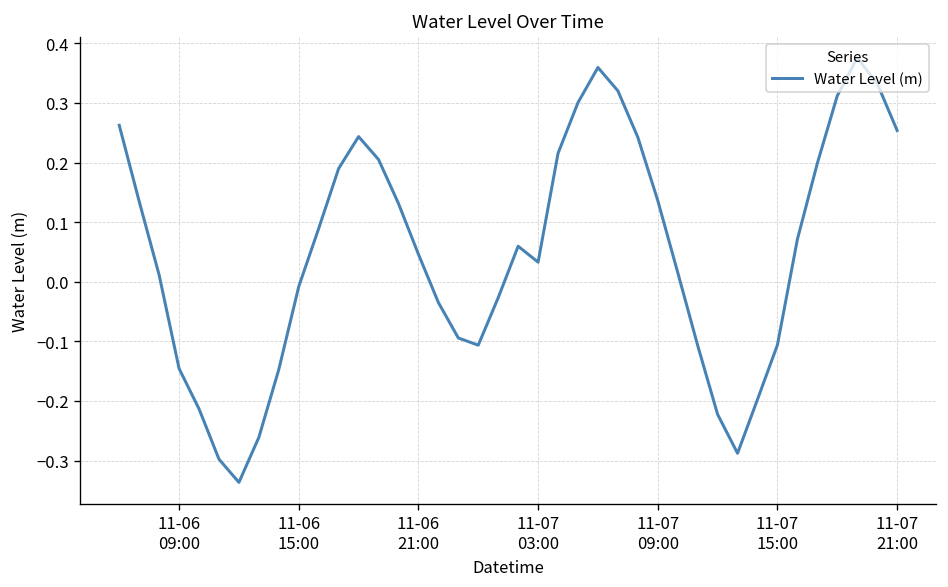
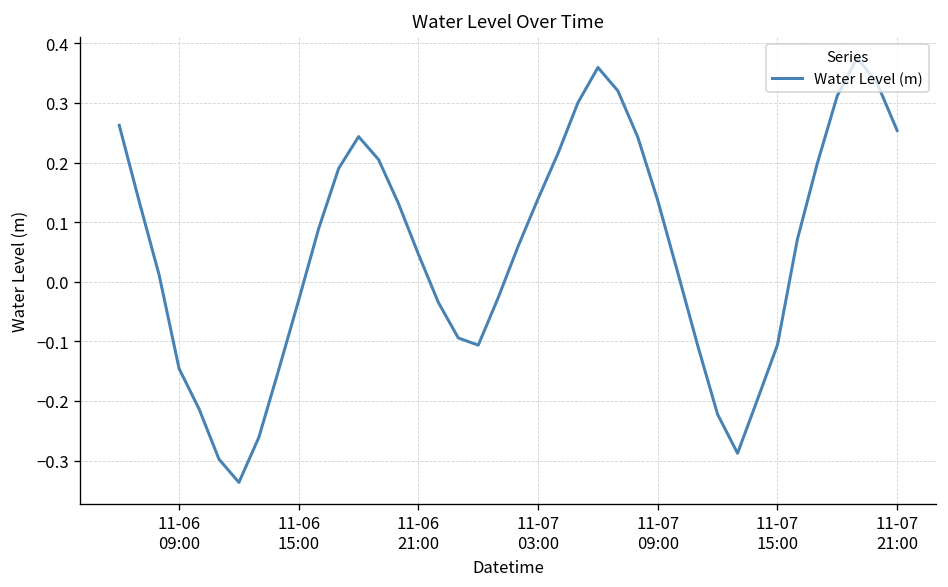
  {
    "11-06 09:00": -0.15,
-   "11-06 15:00": -0.01,
+   "11-06 15:00": -0.03,
    "11-06 21:00": 0.05,
-   "11-07 03:00": 0.03,
+   "11-07 03:00": 0.14,
    "11-07 09:00": 0.14,
    "11-07 15:00": -0.11,
    "11-07 21:00": 0.25
  }
